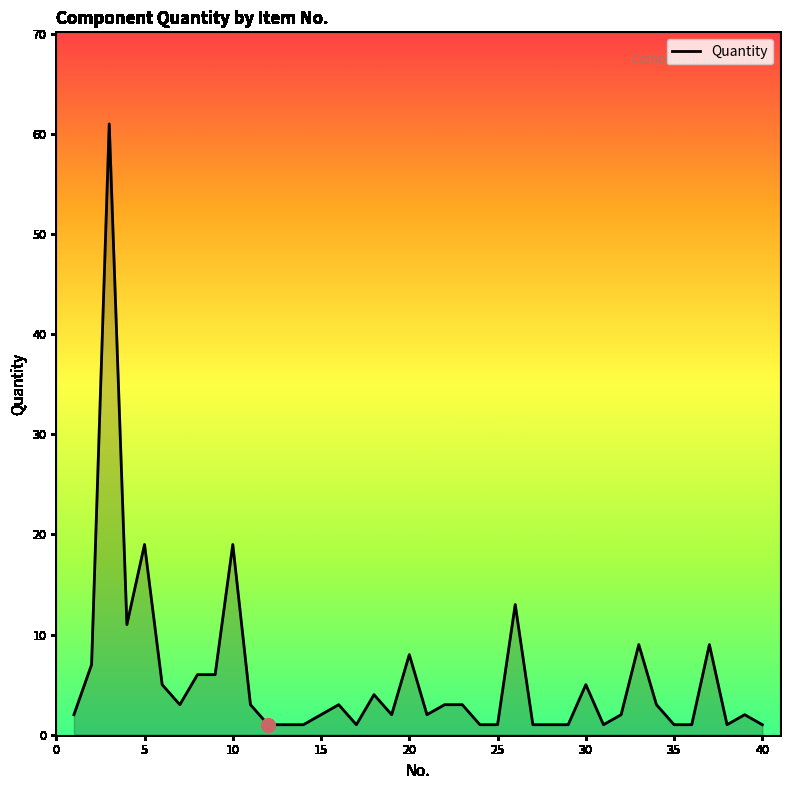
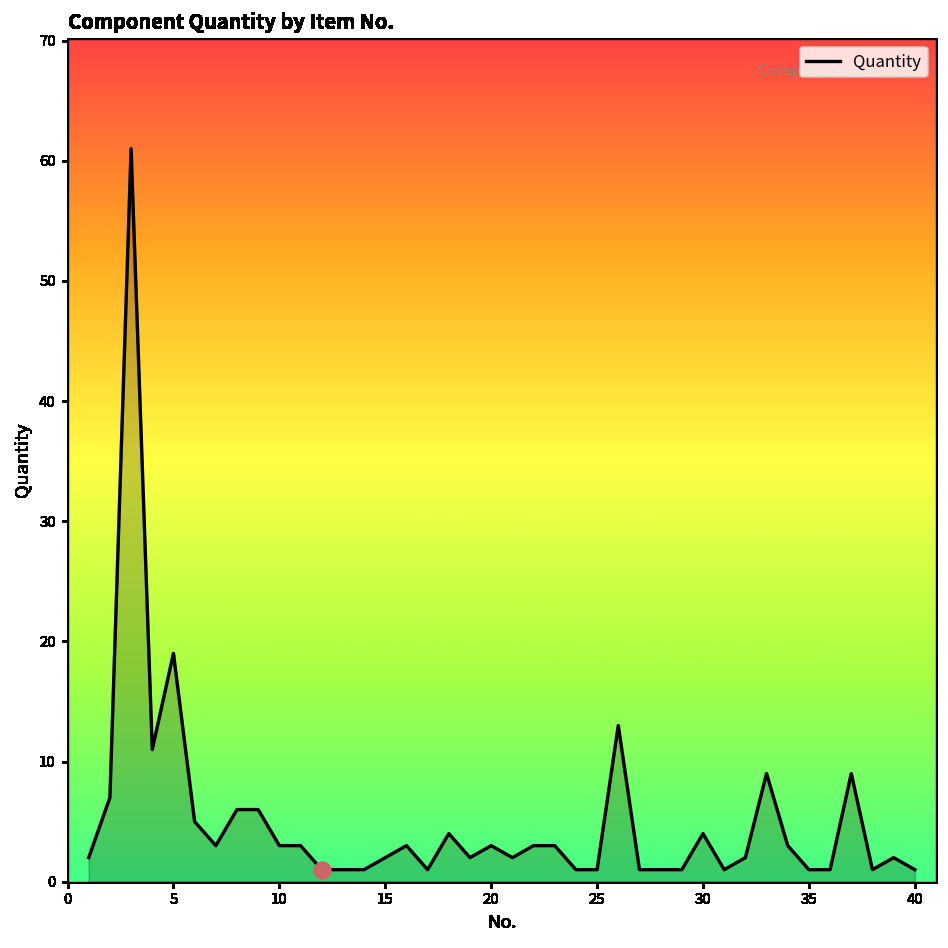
  {
    "Quantity": {
      "5": 19,
-     "10": 19,
+     "10": 3,
      "15": 2,
-     "20": 8,
+     "20": 3,
      "25": 1,
-     "30": 5,
+     "30": 4,
      "35": 1,
      "40": 1
    }
  }
